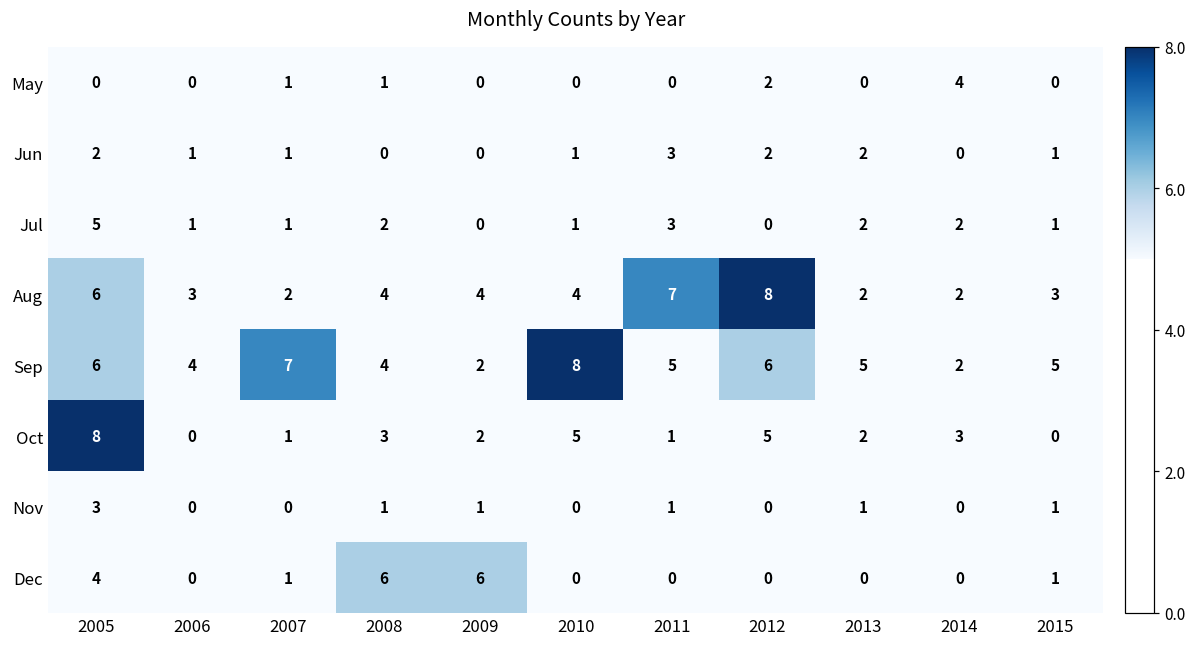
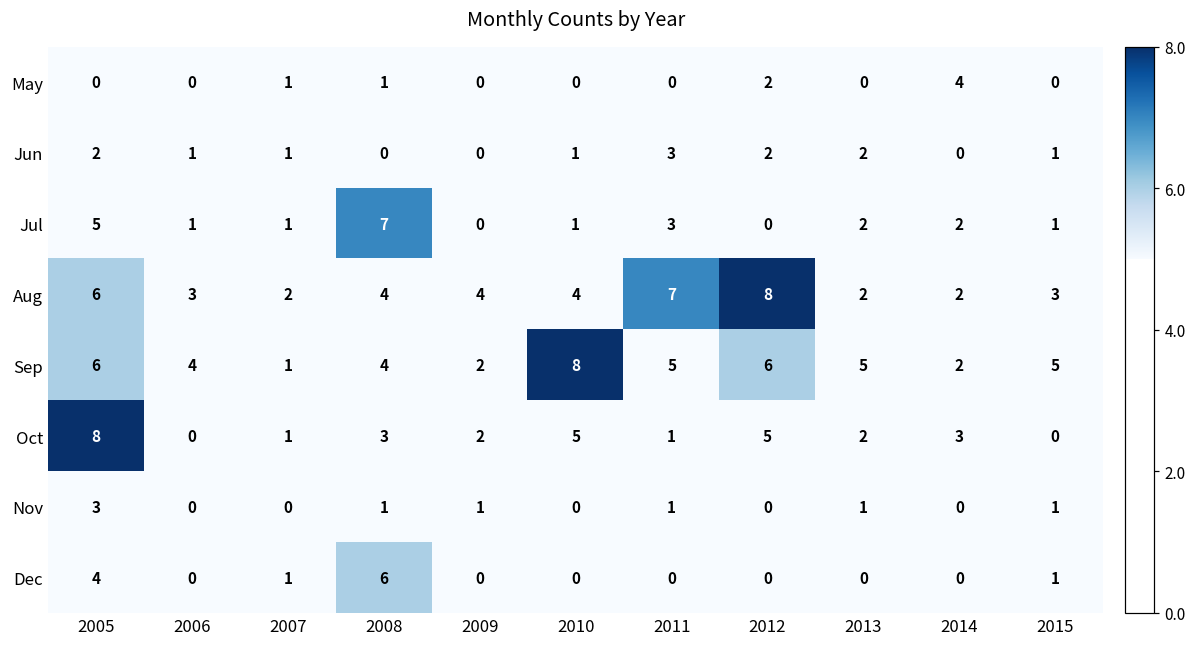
  {
    "May": {
      "2005": 0,
      "2006": 0,
      "2007": 1,
      "2008": 1,
      "2009": 0,
      "2010": 0,
      "2011": 0,
      "2012": 2,
      "2013": 0,
      "2014": 4,
      "2015": 0
    },
    "Jun": {
      "2005": 2,
      "2006": 1,
      "2007": 1,
      "2008": 0,
      "2009": 0,
      "2010": 1,
      "2011": 3,
      "2012": 2,
      "2013": 2,
      "2014": 0,
      "2015": 1
    },
    "Jul": {
      "2005": 5,
      "2006": 1,
      "2007": 1,
-     "2008": 2,
+     "2008": 7,
      "2009": 0,
      "2010": 1,
      "2011": 3,
      "2012": 0,
      "2013": 2,
      "2014": 2,
      "2015": 1
    },
    "Aug": {
      "2005": 6,
      "2006": 3,
      "2007": 2,
      "2008": 4,
      "2009": 4,
      "2010": 4,
      "2011": 7,
      "2012": 8,
      "2013": 2,
      "2014": 2,
      "2015": 3
    },
    "Sep": {
      "2005": 6,
      "2006": 4,
-     "2007": 7,
+     "2007": 1,
      "2008": 4,
      "2009": 2,
      "2010": 8,
      "2011": 5,
      "2012": 6,
      "2013": 5,
      "2014": 2,
      "2015": 5
    },
    "Oct": {
      "2005": 8,
      "2006": 0,
      "2007": 1,
      "2008": 3,
      "2009": 2,
      "2010": 5,
      "2011": 1,
      "2012": 5,
      "2013": 2,
      "2014": 3,
      "2015": 0
    },
    "Nov": {
      "2005": 3,
      "2006": 0,
      "2007": 0,
      "2008": 1,
      "2009": 1,
      "2010": 0,
      "2011": 1,
      "2012": 0,
      "2013": 1,
      "2014": 0,
      "2015": 1
    },
    "Dec": {
      "2005": 4,
      "2006": 0,
      "2007": 1,
      "2008": 6,
-     "2009": 6,
+     "2009": 0,
      "2010": 0,
      "2011": 0,
      "2012": 0,
      "2013": 0,
      "2014": 0,
      "2015": 1
    }
  }
